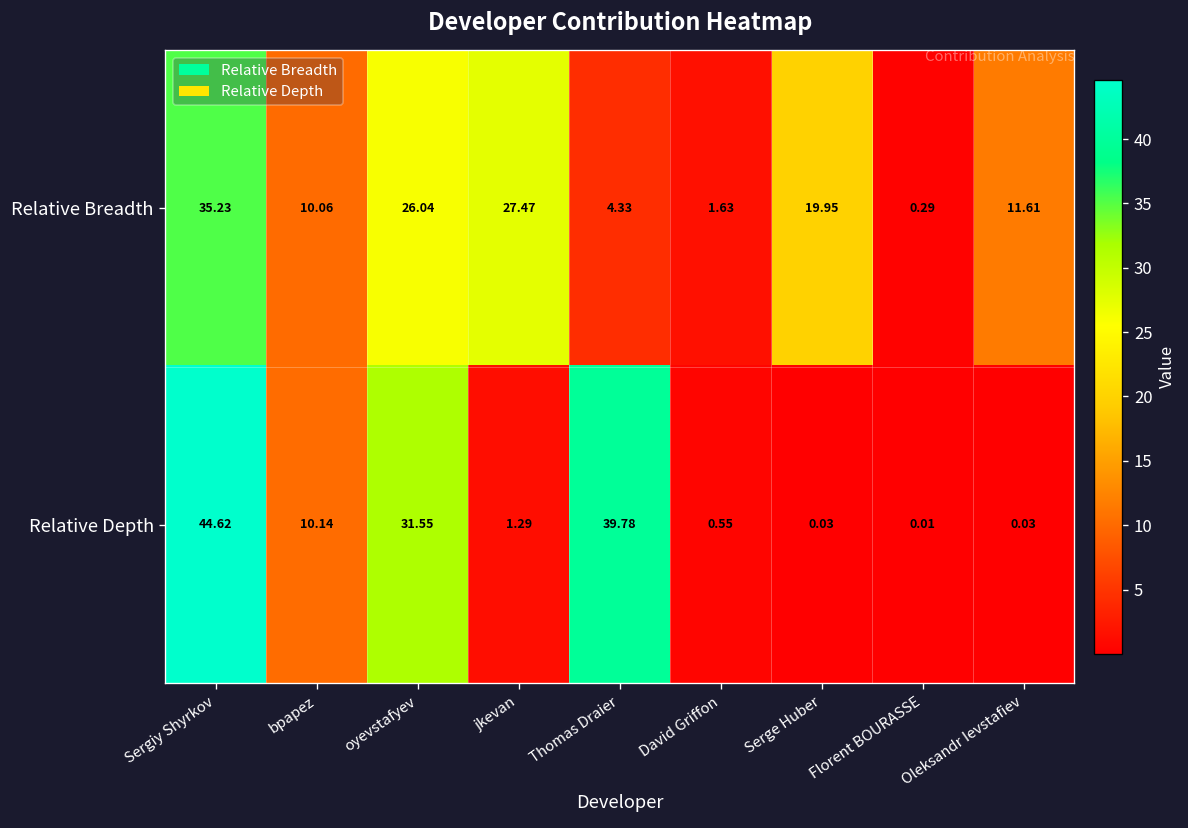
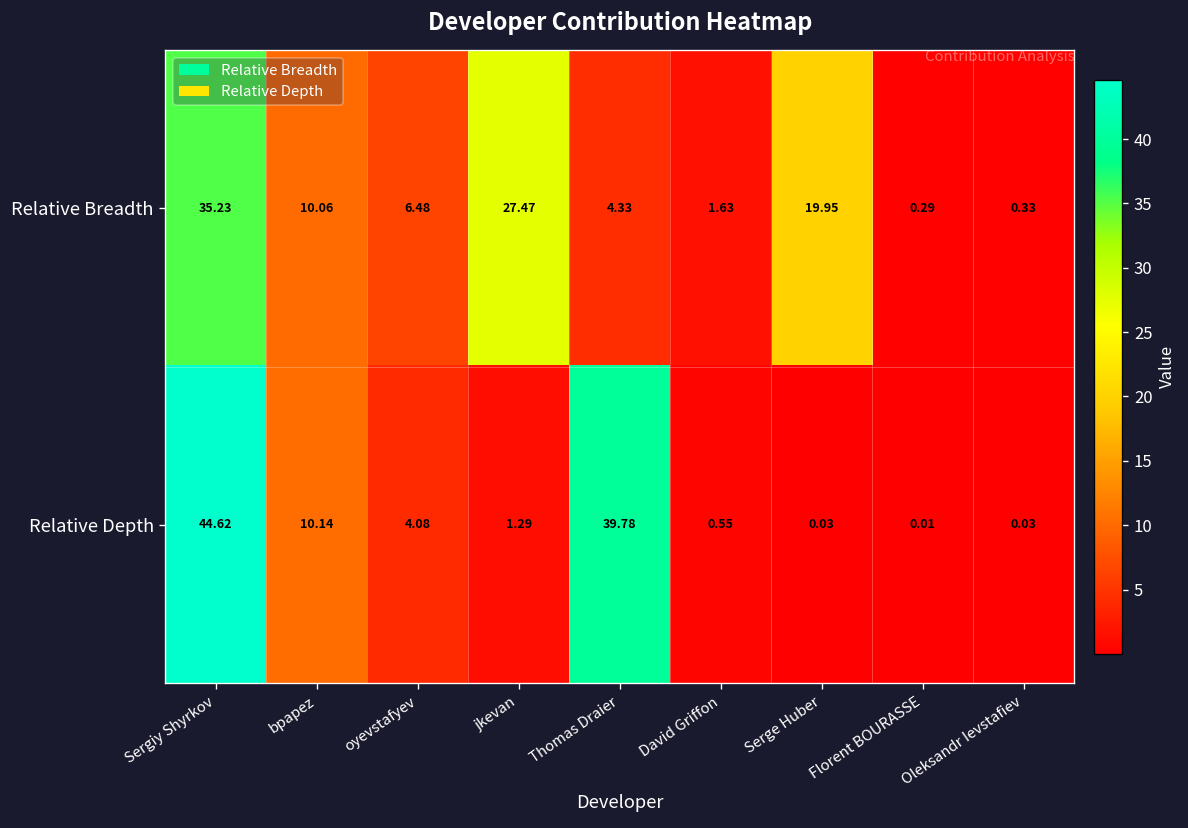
  {
    "Relative Breadth": {
      "Sergiy Shyrkov": 35.23,
      "bpapez": 10.06,
-     "oyevstafyev": 26.04,
+     "oyevstafyev": 6.48,
      "jkevan": 27.47,
      "Thomas Draier": 4.33,
      "David Griffon": 1.63,
      "Serge Huber": 19.95,
      "Florent BOURASSE": 0.29,
-     "Oleksandr Ievstafiev": 11.61
+     "Oleksandr Ievstafiev": 0.33
    },
    "Relative Depth": {
      "Sergiy Shyrkov": 44.62,
      "bpapez": 10.14,
-     "oyevstafyev": 31.55,
+     "oyevstafyev": 4.08,
      "jkevan": 1.29,
      "Thomas Draier": 39.78,
      "David Griffon": 0.55,
      "Serge Huber": 0.03,
      "Florent BOURASSE": 0.01,
      "Oleksandr Ievstafiev": 0.03
    }
  }
